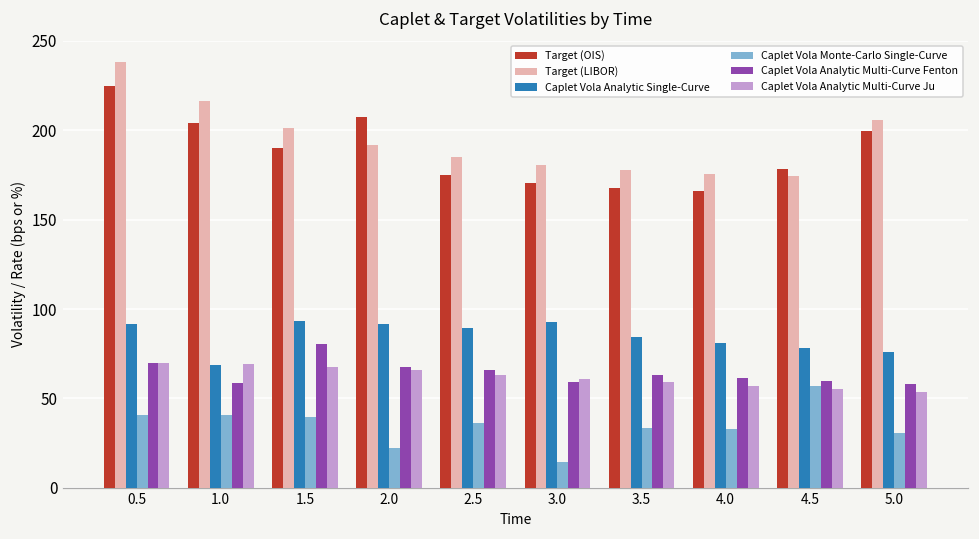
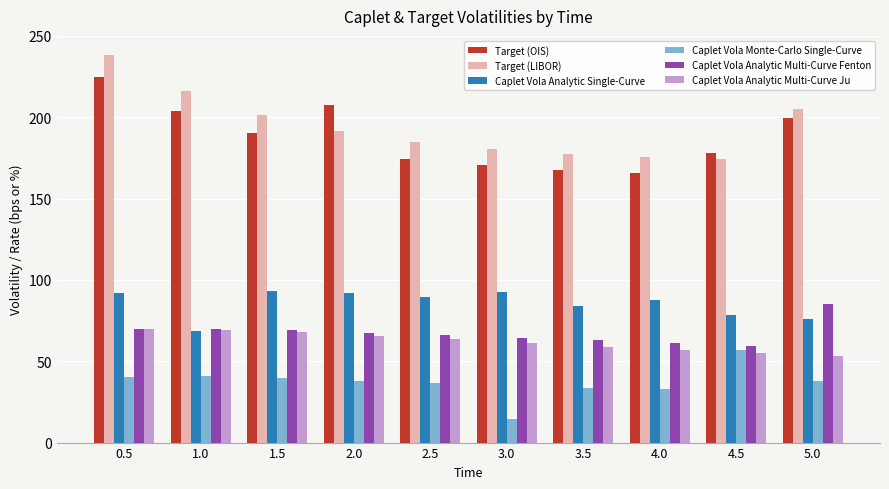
  {
    "Target (OIS)": {
      "0.5": 225,
      "1.0": 204,
      "1.5": 190,
      "2.0": 207,
      "2.5": 175,
      "3.0": 170,
      "3.5": 168,
      "4.0": 166,
      "4.5": 178,
      "5.0": 199
    },
    "Caplet Vola Analytic Single-Curve": {
      "0.5": 92,
      "1.0": 69,
      "1.5": 93,
      "2.0": 92,
      "2.5": 90,
      "3.0": 93,
      "3.5": 84,
-     "4.0": 81,
+     "4.0": 88,
      "4.5": 78,
      "5.0": 76
    },
    "Caplet Vola Monte-Carlo Single-Curve": {
      "0.5": 41,
      "1.0": 41,
      "1.5": 40,
-     "2.0": 22,
+     "2.0": 38,
      "2.5": 36,
      "3.0": 14,
      "3.5": 34,
      "4.0": 33,
      "4.5": 57,
-     "5.0": 30
+     "5.0": 38
    },
    "Caplet Vola Analytic Multi-Curve Fenton": {
      "0.5": 70,
-     "1.0": 58,
-     "1.5": 80,
+     "1.0": 70,
+     "1.5": 69,
      "2.0": 68,
      "2.5": 66,
-     "3.0": 59,
+     "3.0": 65,
      "3.5": 63,
      "4.0": 61,
      "4.5": 60,
-     "5.0": 58
+     "5.0": 85
    }
  }
